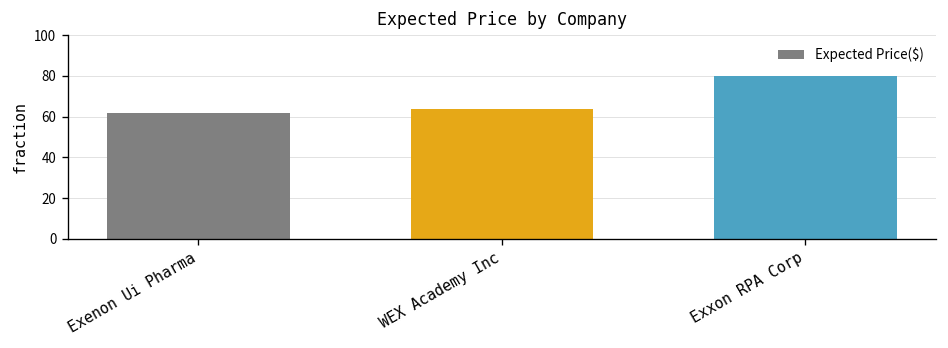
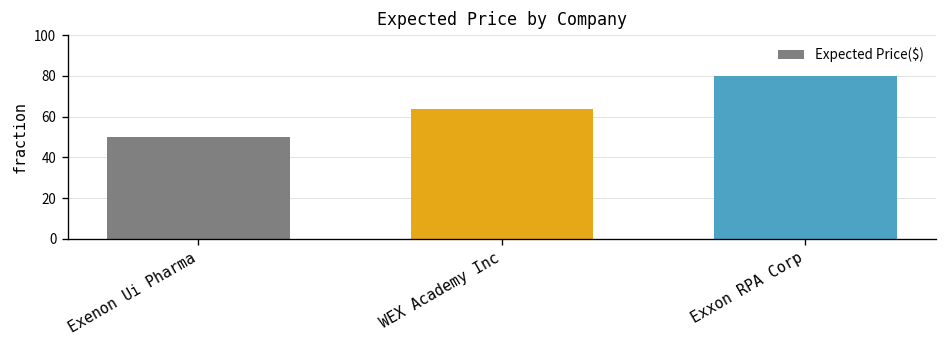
  {
-   "Exenon Ui Pharma": 62,
+   "Exenon Ui Pharma": 50,
    "WEX Academy Inc": 64,
    "Exxon RPA Corp": 80
  }
